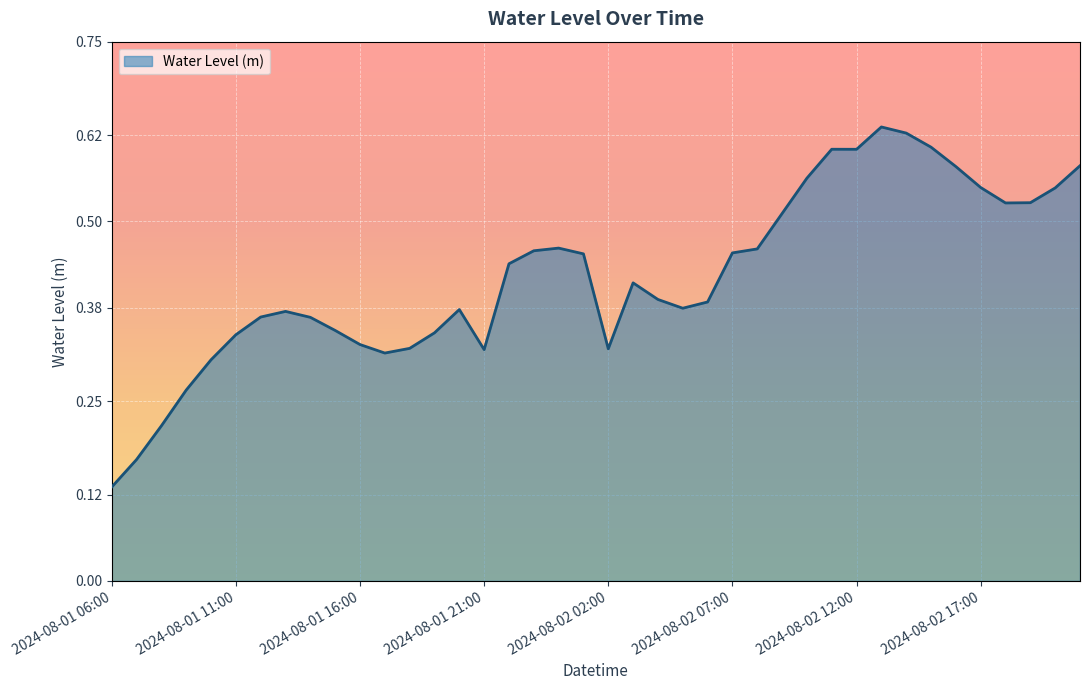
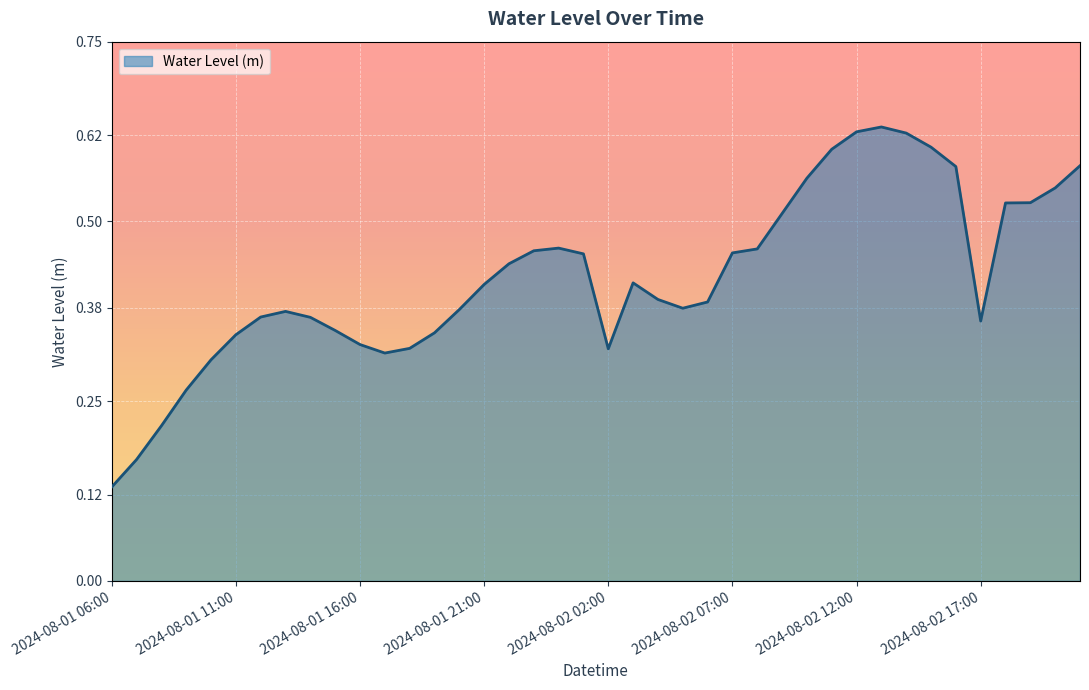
  {
    "2024-08-01 06:00": 0.13,
    "2024-08-01 11:00": 0.34,
    "2024-08-01 16:00": 0.33,
-   "2024-08-01 21:00": 0.32,
+   "2024-08-01 21:00": 0.41,
    "2024-08-02 02:00": 0.32,
    "2024-08-02 07:00": 0.46,
-   "2024-08-02 12:00": 0.60,
-   "2024-08-02 17:00": 0.55
+   "2024-08-02 12:00": 0.62,
+   "2024-08-02 17:00": 0.36
  }
